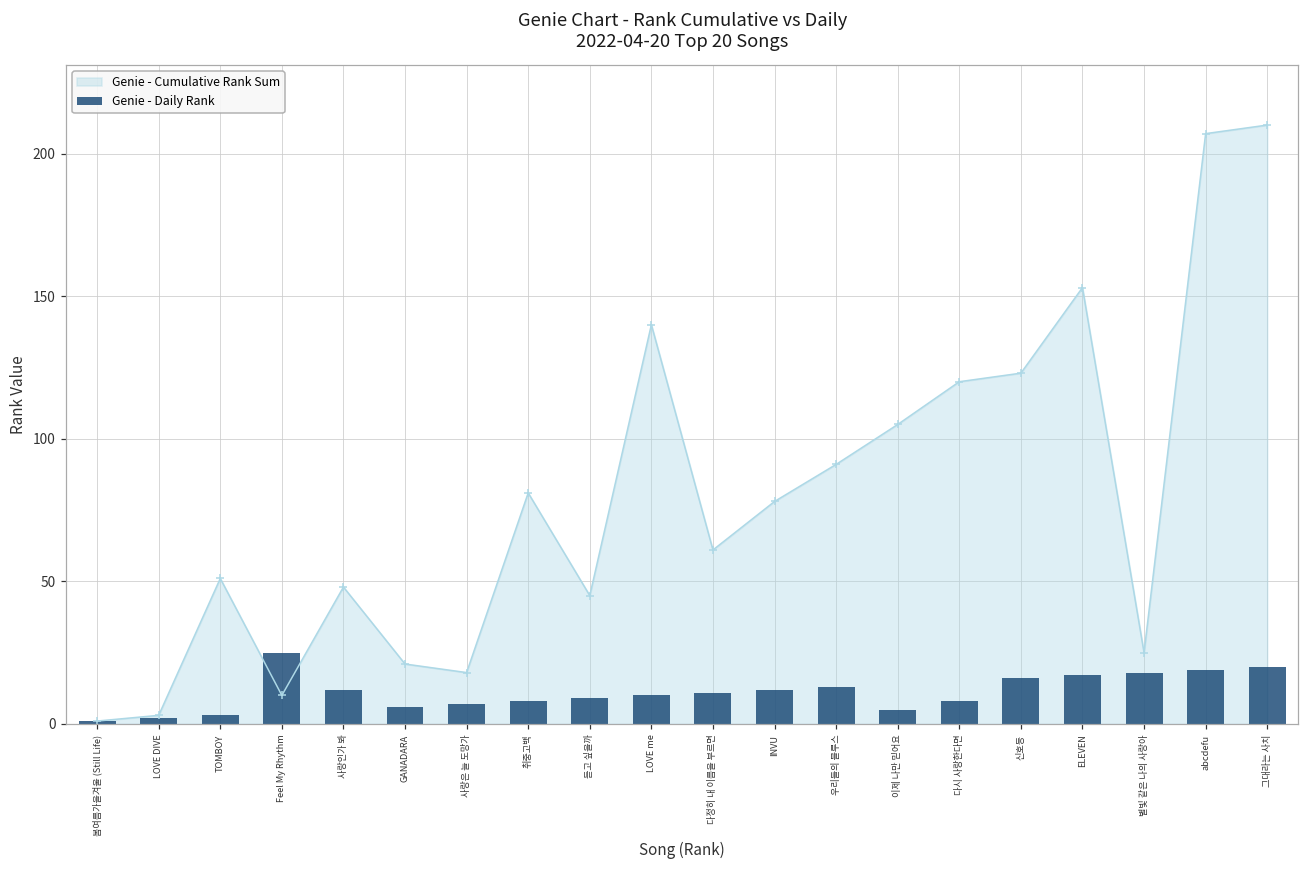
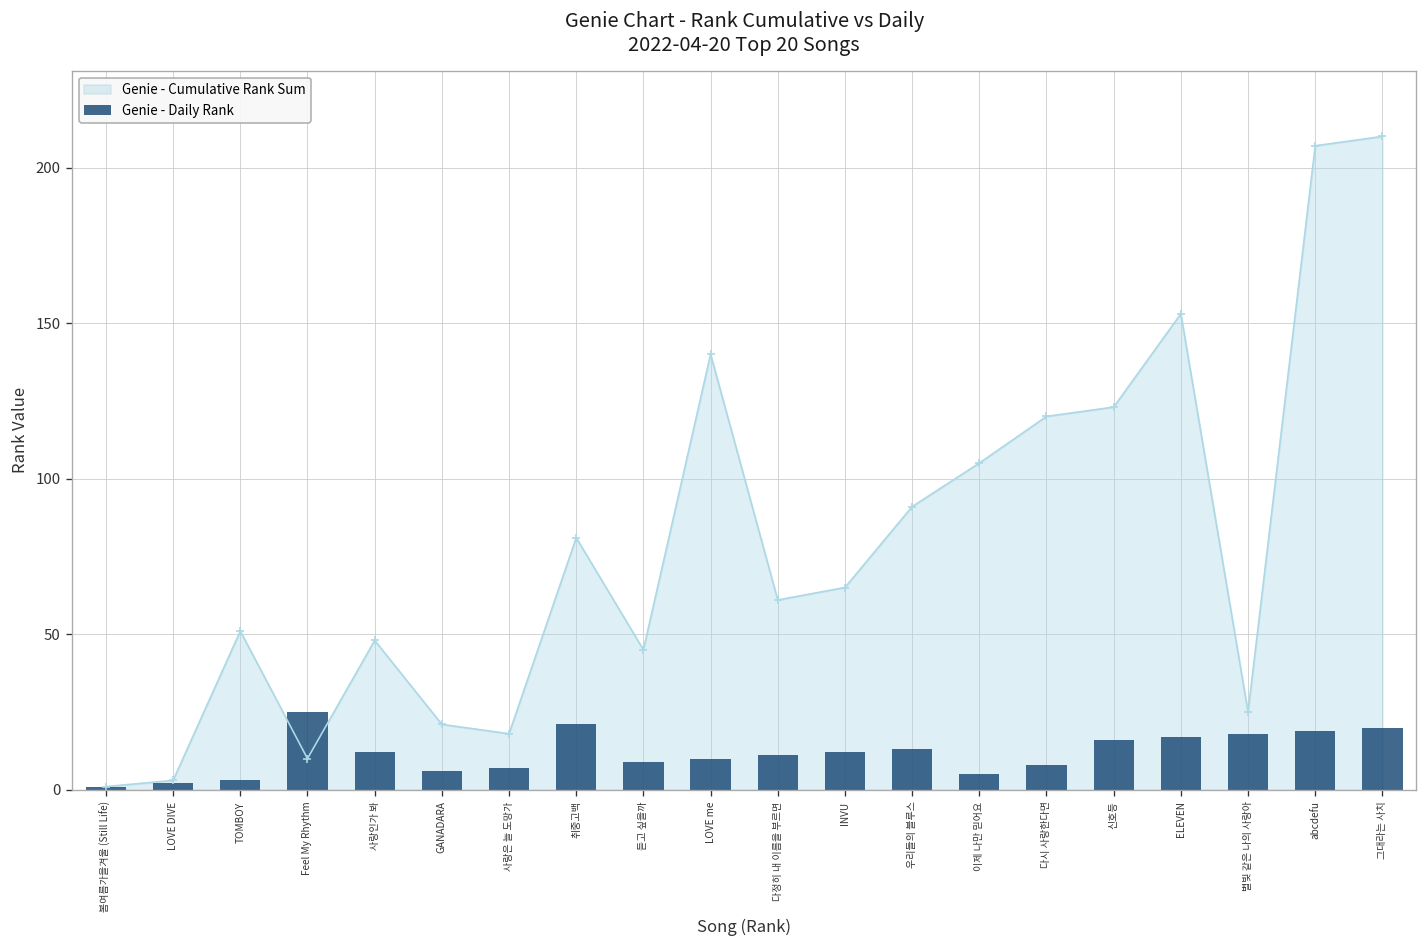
  {
    "Genie - Cumulative Rank Sum": {
      "봄여름가을겨울 (Still Life)": 1,
      "LOVE DIVE": 3,
      "TOMBOY": 51,
      "Feel My Rhythm": 10,
      "사랑인가 봐": 48,
      "GANADARA": 21,
      "사랑은 늘 도망가": 18,
      "취중고백": 81,
      "듣고 싶을까": 45,
      "LOVE me": 140,
      "다정히 내 이름을 부르면": 61,
-     "INVU": 78,
+     "INVU": 65,
      "우리들의 블루스": 91,
      "이제 나만 믿어요": 105,
      "다시 사랑한다면": 120,
      "신호등": 123,
      "ELEVEN": 153,
      "별빛 같은 나의 사랑아": 25,
      "abcdefu": 207,
      "그대라는 사치": 210
    },
    "Genie - Daily Rank": {
      "봄여름가을겨울 (Still Life)": 1,
      "LOVE DIVE": 2,
      "TOMBOY": 3,
      "Feel My Rhythm": 25,
      "사랑인가 봐": 12,
      "GANADARA": 6,
      "사랑은 늘 도망가": 7,
-     "취중고백": 8,
+     "취중고백": 21,
      "듣고 싶을까": 9,
      "LOVE me": 10,
      "다정히 내 이름을 부르면": 11,
      "INVU": 12,
      "우리들의 블루스": 13,
      "이제 나만 믿어요": 5,
      "다시 사랑한다면": 8,
      "신호등": 16,
      "ELEVEN": 17,
      "별빛 같은 나의 사랑아": 18,
      "abcdefu": 19,
      "그대라는 사치": 20
    }
  }
